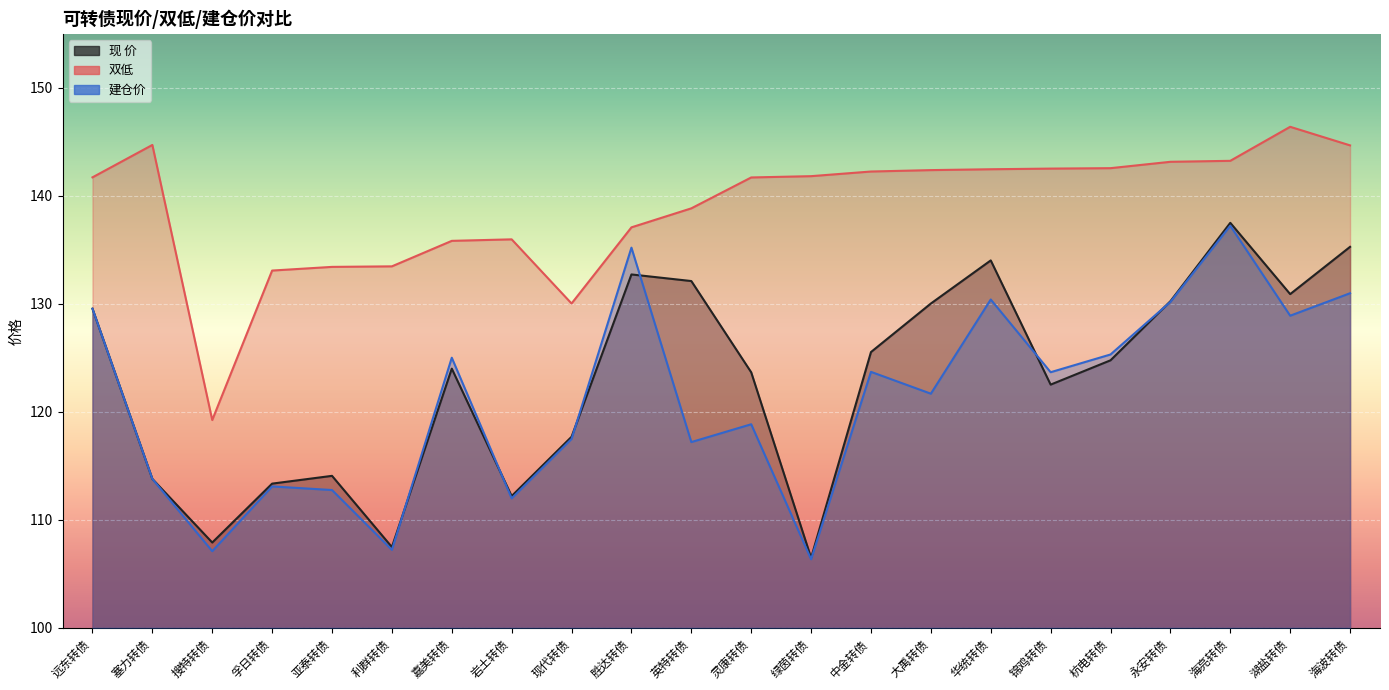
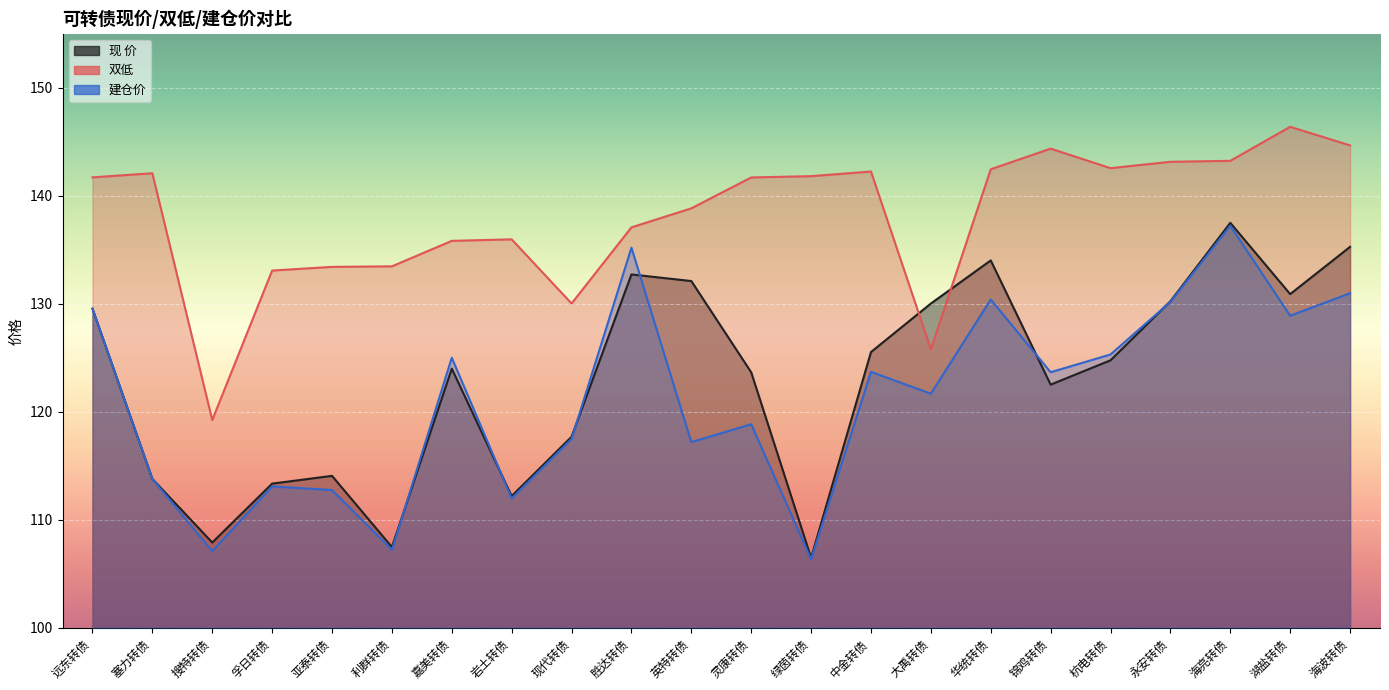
  {
    "现 价": {
      "搜特转债": 107.9,
      "孚日转债": 113.4,
      "亚泰转债": 114.1,
      "利群转债": 107.5,
      "嘉美转债": 124.0,
      "胜达转债": 132.7,
      "英特转债": 132.1,
      "灵康转债": 123.7,
      "中金转债": 125.5,
      "大禹转债": 130.0,
      "华统转债": 134.0,
      "锦鸡转债": 122.5,
      "杭电转债": 124.8,
      "海亮转债": 137.5,
      "湖盐转债": 130.9,
      "海波转债": 135.3
    },
    "双低": {
      "远东转债": 141.7,
-     "塞力转债": 144.7,
+     "塞力转债": 142.1,
      "搜特转债": 119.2,
      "孚日转债": 133.1,
      "亚泰转债": 133.4,
      "利群转债": 133.5,
      "嘉美转债": 135.8,
      "岩土转债": 136.0,
      "现代转债": 130.0,
      "胜达转债": 137.1,
      "英特转债": 138.8,
      "灵康转债": 141.7,
      "绿茵转债": 141.8,
      "中金转债": 142.3,
-     "大禹转债": 142.4,
+     "大禹转债": 125.8,
      "华统转债": 142.5,
-     "锦鸡转债": 142.5,
+     "锦鸡转债": 144.4,
      "杭电转债": 142.6,
      "永安转债": 143.2,
      "海亮转债": 143.2,
      "湖盐转债": 146.4,
      "海波转债": 144.7
    },
    "建仓价": {
      "搜特转债": 107.1,
      "孚日转债": 113.1,
      "亚泰转债": 112.8,
      "利群转债": 107.2,
      "嘉美转债": 125.0,
      "胜达转债": 135.2,
      "英特转债": 117.2,
      "灵康转债": 118.9,
      "中金转债": 123.7,
      "大禹转债": 121.7,
      "华统转债": 130.4,
      "锦鸡转债": 123.7,
      "杭电转债": 125.3,
      "海亮转债": 137.2,
      "湖盐转债": 128.9,
      "海波转债": 131.0
    }
  }
